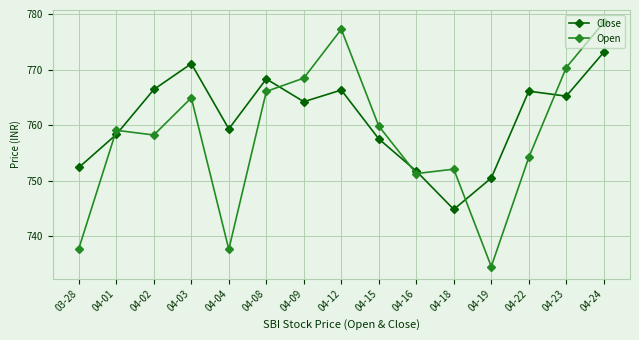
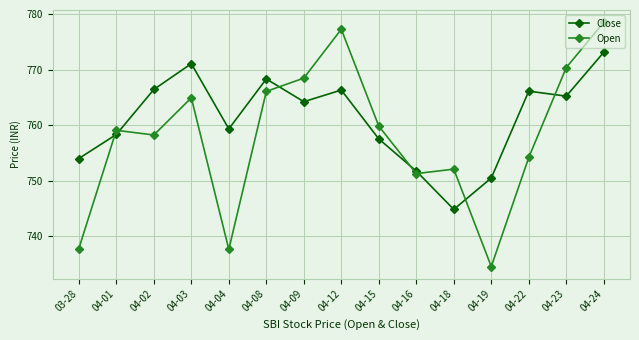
  {
    "Close": {
-     "03-28": 752,
+     "03-28": 754,
      "04-01": 758,
      "04-02": 766,
      "04-03": 771,
      "04-04": 759,
      "04-08": 768,
      "04-09": 764,
      "04-12": 766,
      "04-15": 758,
      "04-18": 745,
      "04-19": 750,
      "04-22": 766,
      "04-23": 765,
      "04-24": 773
    },
    "Open": {
      "03-28": 738,
      "04-01": 759,
      "04-02": 758,
      "04-03": 765,
      "04-04": 738,
      "04-08": 766,
      "04-09": 768,
      "04-12": 777,
      "04-15": 760,
      "04-18": 752,
      "04-19": 735,
      "04-22": 754,
      "04-23": 770
    }
  }
